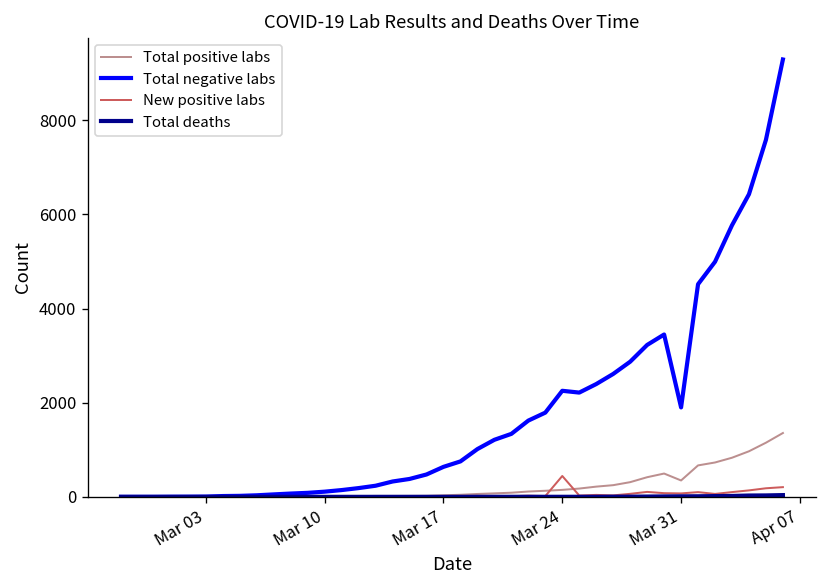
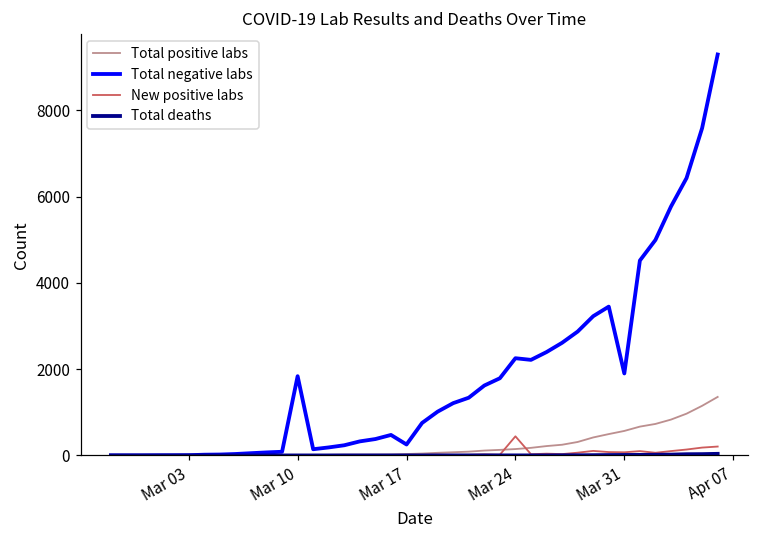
  {
    "Total positive labs": {
      "Mar 24": 100,
-     "Mar 31": 300
+     "Mar 31": 600
    },
    "Total negative labs": {
-     "Mar 10": 100,
-     "Mar 17": 600,
+     "Mar 10": 1800,
+     "Mar 17": 300,
      "Mar 24": 2300,
      "Mar 31": 1900
    },
    "New positive labs": {
      "Mar 24": 400
    },
    "Total deaths": {
      "Mar 24": 0
    }
  }
